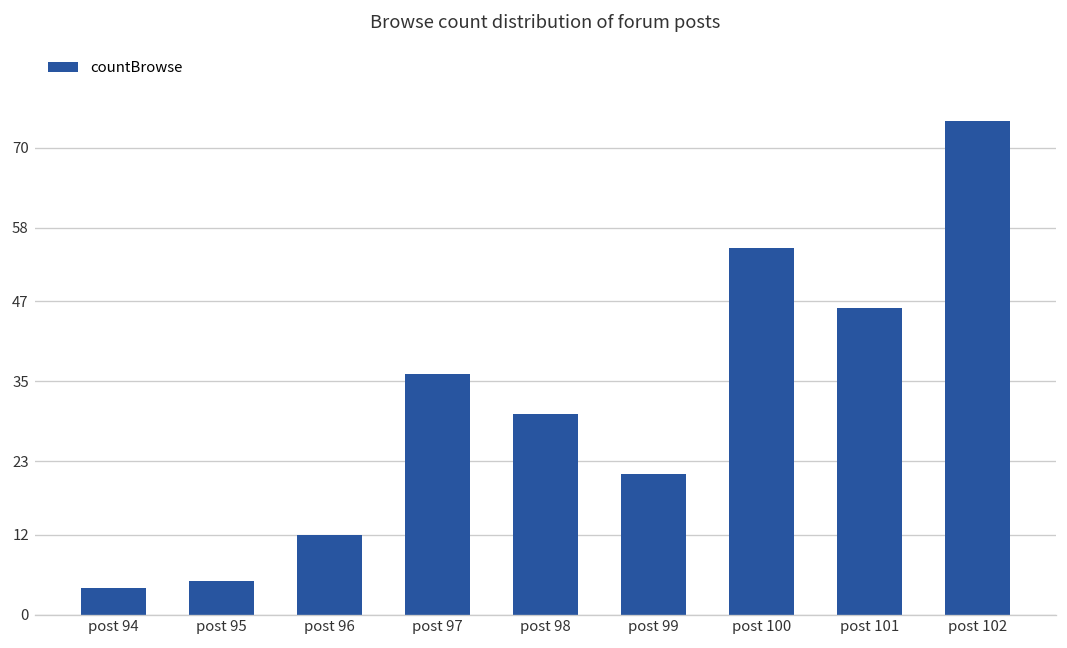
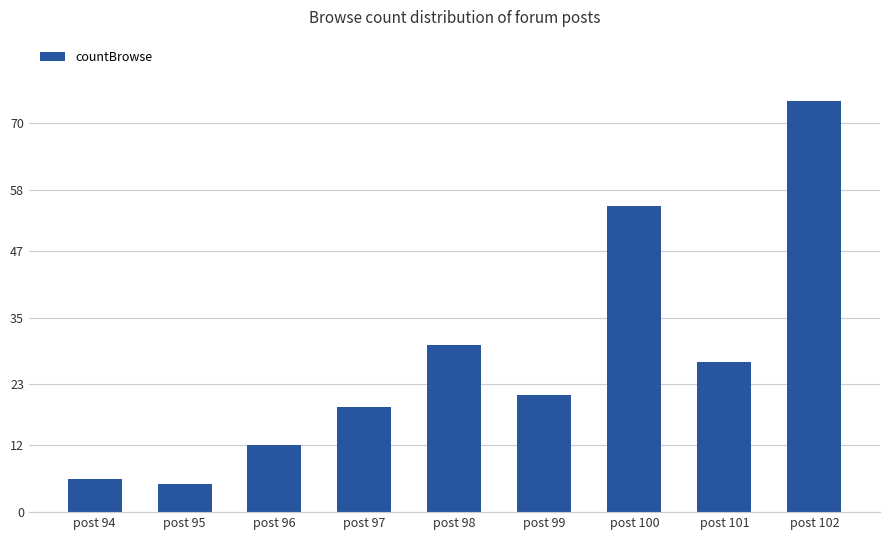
  {
-   "post 94": 4,
+   "post 94": 6,
    "post 95": 5,
    "post 96": 12,
-   "post 97": 36,
+   "post 97": 19,
    "post 98": 30,
    "post 99": 21,
    "post 100": 55,
-   "post 101": 46,
+   "post 101": 27,
    "post 102": 74
  }
